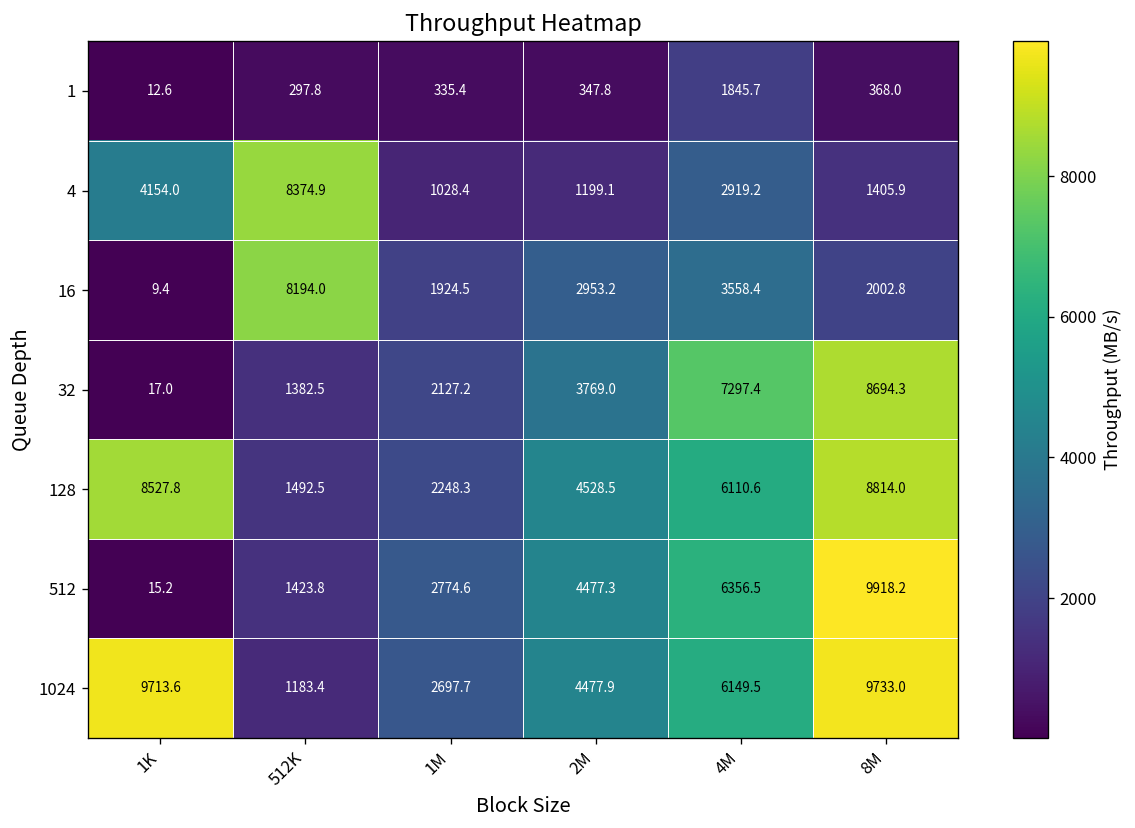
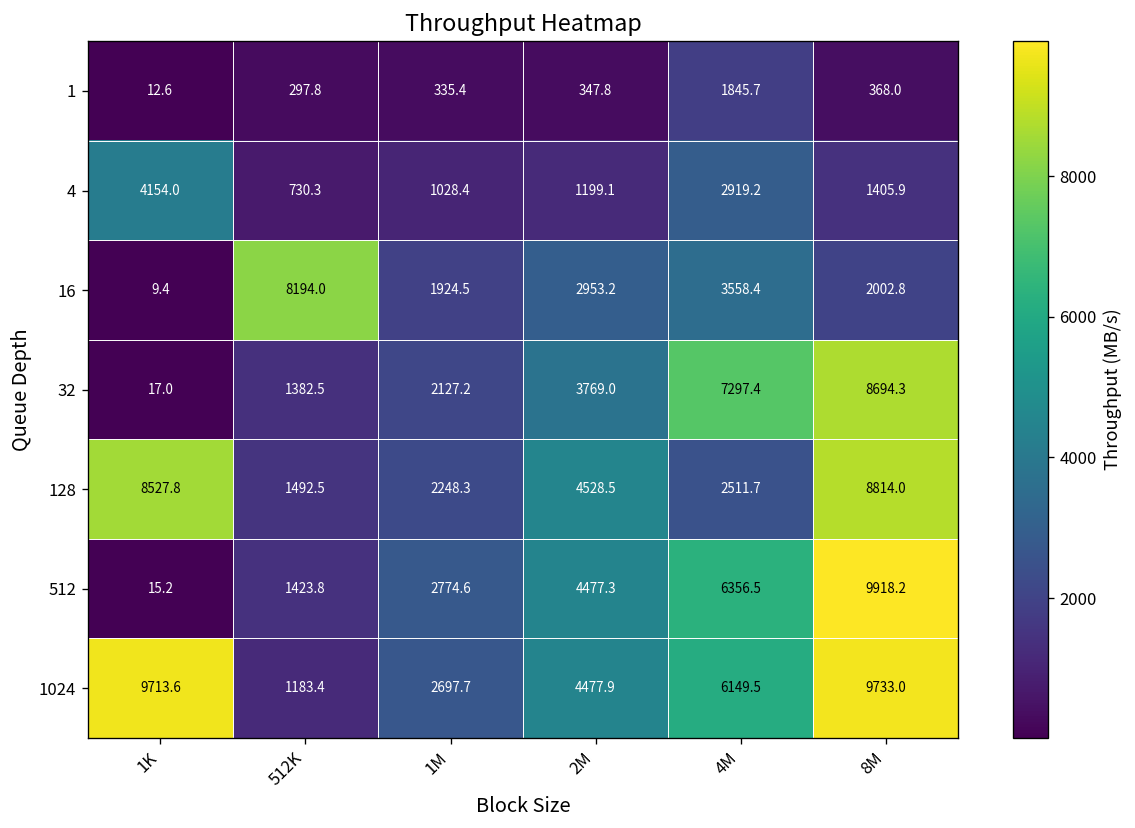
  {
    "1": {
      "1K": 12.6,
      "512K": 297.8,
      "1M": 335.4,
      "2M": 347.8,
      "4M": 1845.7,
      "8M": 368.0
    },
    "4": {
      "1K": 4154.0,
-     "512K": 8374.9,
+     "512K": 730.3,
      "1M": 1028.4,
      "2M": 1199.1,
      "4M": 2919.2,
      "8M": 1405.9
    },
    "16": {
      "1K": 9.4,
      "512K": 8194.0,
      "1M": 1924.5,
      "2M": 2953.2,
      "4M": 3558.4,
      "8M": 2002.8
    },
    "32": {
      "1K": 17.0,
      "512K": 1382.5,
      "1M": 2127.2,
      "2M": 3769.0,
      "4M": 7297.4,
      "8M": 8694.3
    },
    "128": {
      "1K": 8527.8,
      "512K": 1492.5,
      "1M": 2248.3,
      "2M": 4528.5,
-     "4M": 6110.6,
+     "4M": 2511.7,
      "8M": 8814.0
    },
    "512": {
      "1K": 15.2,
      "512K": 1423.8,
      "1M": 2774.6,
      "2M": 4477.3,
      "4M": 6356.5,
      "8M": 9918.2
    },
    "1024": {
      "1K": 9713.6,
      "512K": 1183.4,
      "1M": 2697.7,
      "2M": 4477.9,
      "4M": 6149.5,
      "8M": 9733.0
    }
  }
